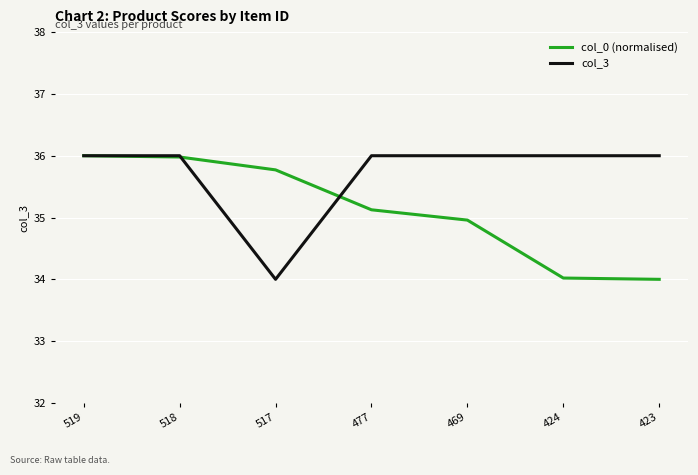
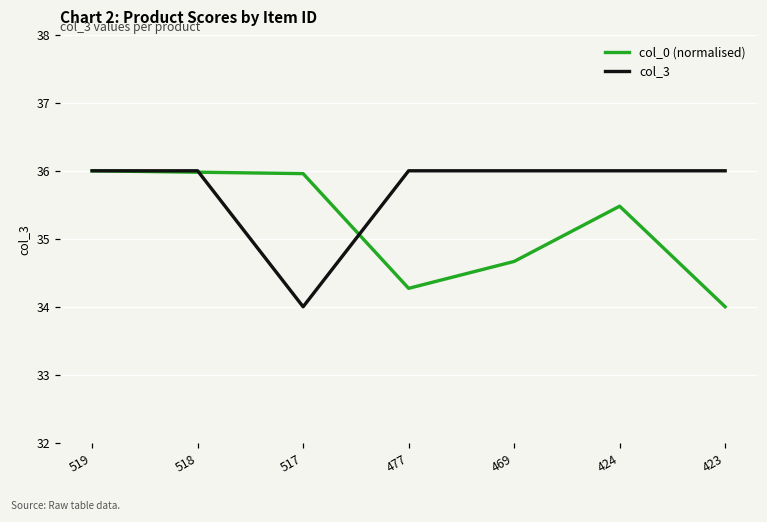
  {
    "col_0 (normalised)": {
-     "517": 35.8,
-     "477": 35.1,
-     "469": 35.0,
-     "424": 34.0,
+     "517": 36.0,
+     "477": 34.3,
+     "469": 34.7,
+     "424": 35.5,
      "423": 34.0
    },
    "col_3": {
      "517": 34.0,
      "477": 36.0,
      "469": 36.0,
      "424": 36.0,
      "423": 36.0
    }
  }
